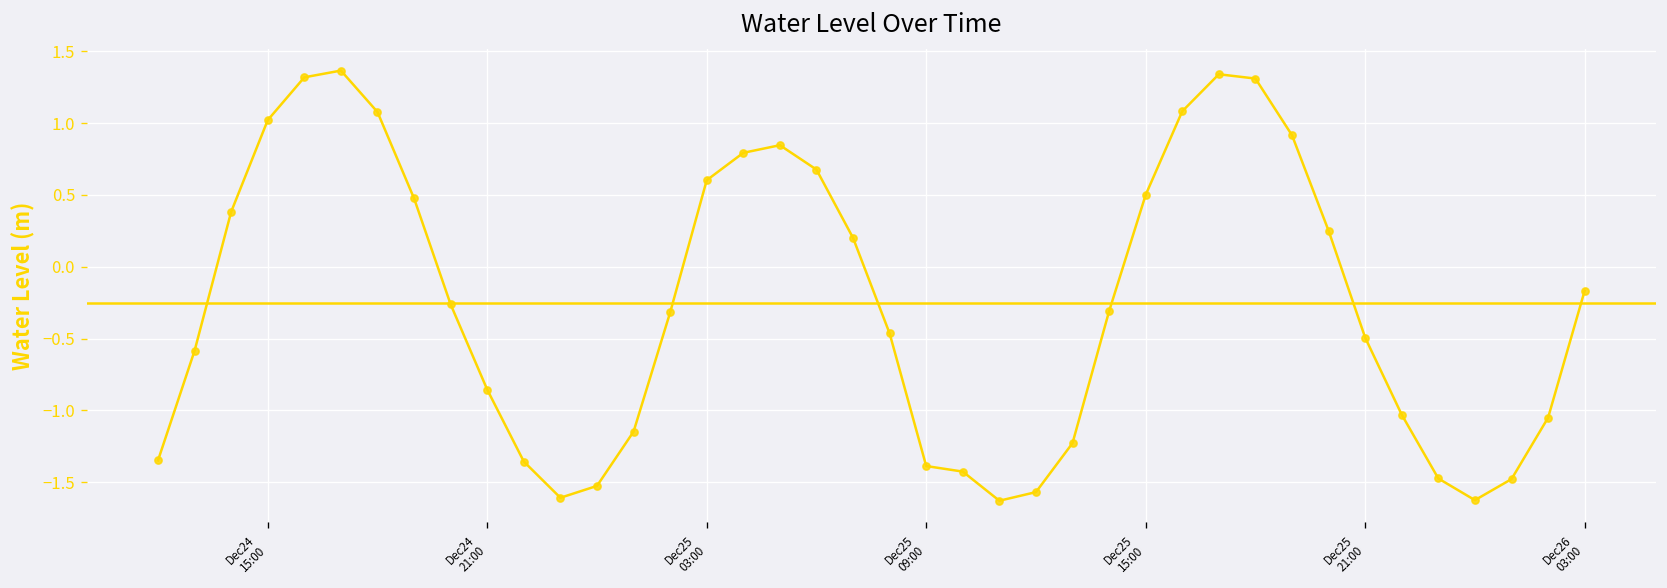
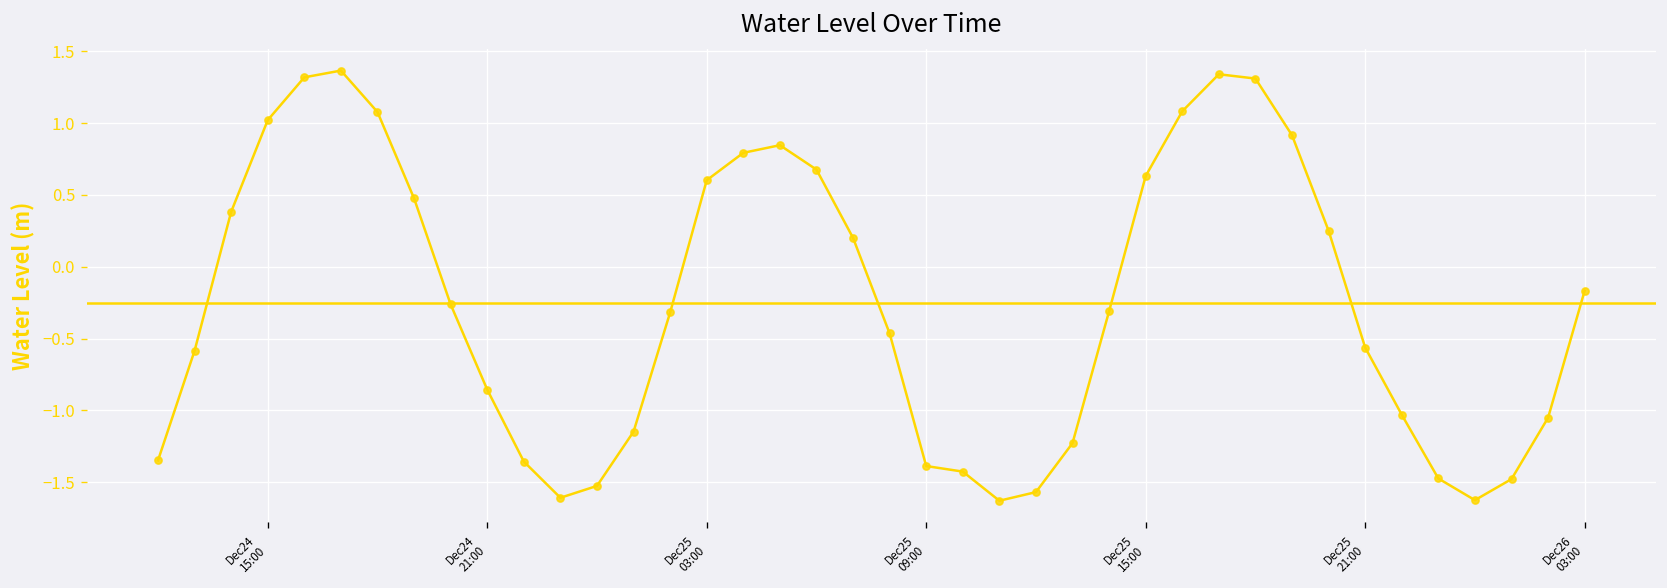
  {
    "Dec24 15:00": 1.02,
    "Dec24 21:00": -0.86,
    "Dec25 03:00": 0.60,
    "Dec25 09:00": -1.39,
-   "Dec25 15:00": 0.50,
-   "Dec25 21:00": -0.49,
+   "Dec25 15:00": 0.63,
+   "Dec25 21:00": -0.56,
    "Dec26 03:00": -0.17
  }
